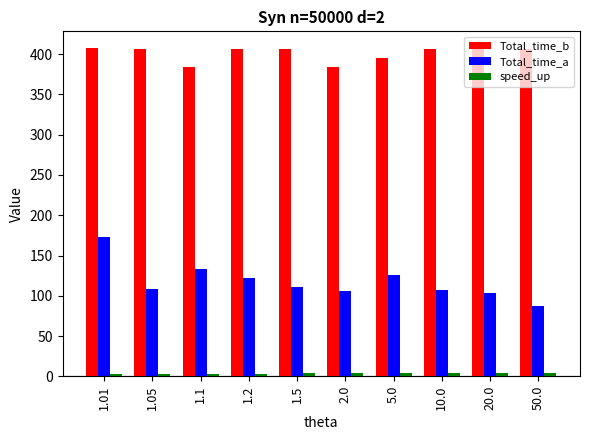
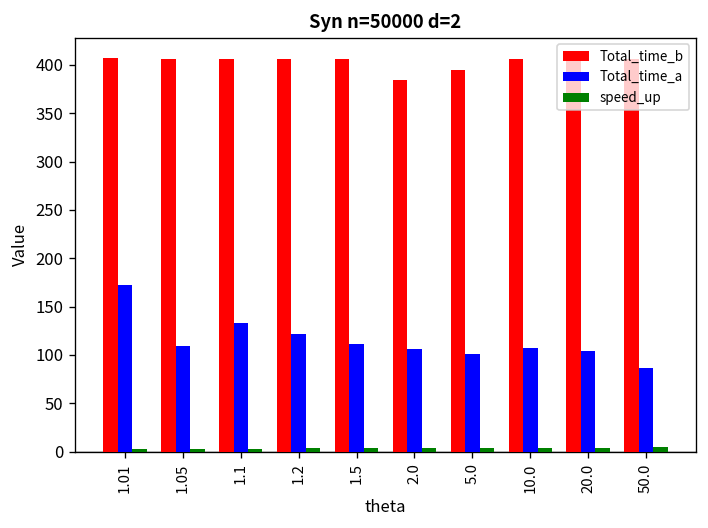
  {
    "Total_time_b": {
      "1.01": 410,
      "1.05": 410,
-     "1.1": 380,
+     "1.1": 410,
      "1.2": 410,
      "1.5": 410,
      "2.0": 380,
      "5.0": 400,
      "10.0": 410
    },
    "Total_time_a": {
      "1.01": 170,
      "1.05": 110,
      "1.1": 130,
      "1.2": 120,
      "1.5": 110,
      "2.0": 110,
-     "5.0": 130,
+     "5.0": 100,
      "10.0": 110,
      "20.0": 100,
      "50.0": 90
    },
    "speed_up": {
      "1.2": 0,
      "1.5": 0,
      "2.0": 0,
      "5.0": 0,
      "10.0": 0,
      "20.0": 0,
      "50.0": 0
    }
  }
